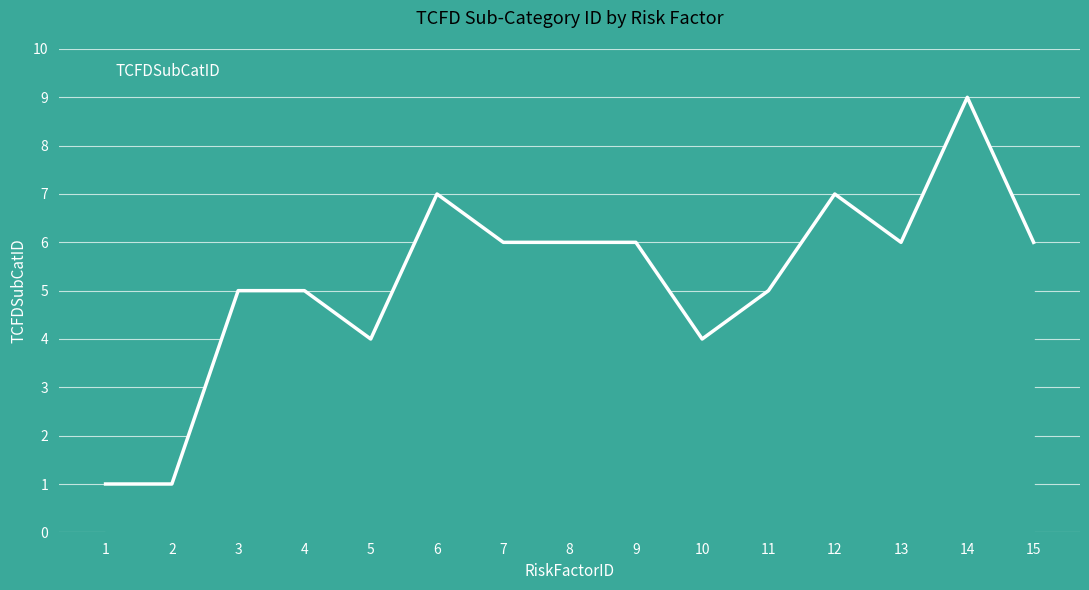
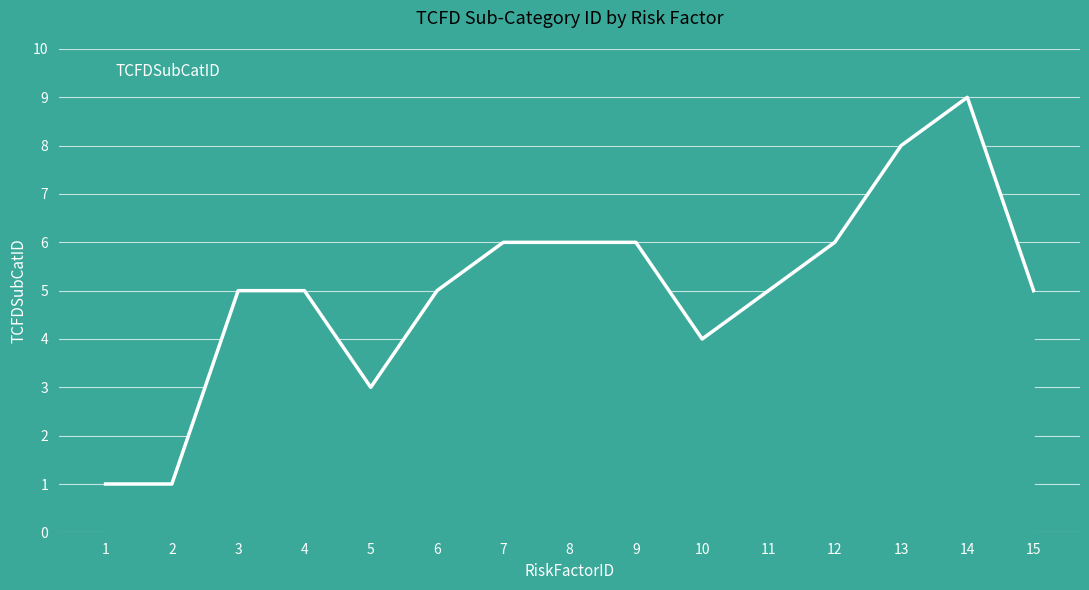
  {
    "1": 1,
    "2": 1,
    "3": 5,
    "4": 5,
-   "5": 4,
-   "6": 7,
+   "5": 3,
+   "6": 5,
    "7": 6,
    "8": 6,
    "9": 6,
    "10": 4,
    "11": 5,
-   "12": 7,
-   "13": 6,
+   "12": 6,
+   "13": 8,
    "14": 9,
-   "15": 6
+   "15": 5
  }
